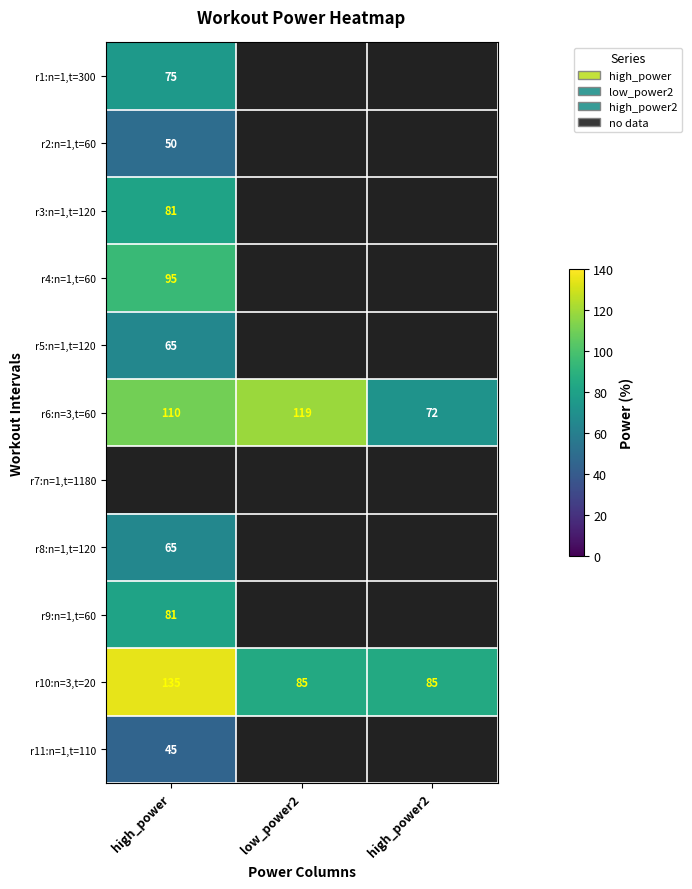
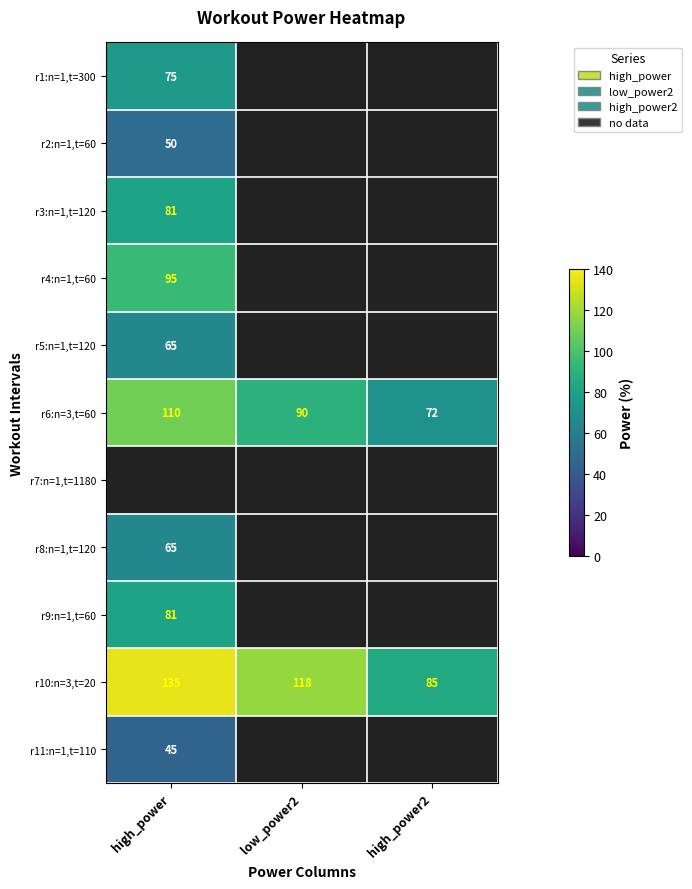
  {
    "r1:n=1,t=300": {
      "high_power": 75
    },
    "r2:n=1,t=60": {
      "high_power": 50
    },
    "r3:n=1,t=120": {
      "high_power": 81
    },
    "r4:n=1,t=60": {
      "high_power": 95
    },
    "r5:n=1,t=120": {
      "high_power": 65
    },
    "r6:n=3,t=60": {
      "high_power": 110,
-     "low_power2": 119,
+     "low_power2": 90,
      "high_power2": 72
    },
    "r8:n=1,t=120": {
      "high_power": 65
    },
    "r9:n=1,t=60": {
      "high_power": 81
    },
    "r10:n=3,t=20": {
-     "low_power2": 85,
+     "low_power2": 118,
      "high_power2": 85
    },
    "r11:n=1,t=110": {
      "high_power": 45
    }
  }
